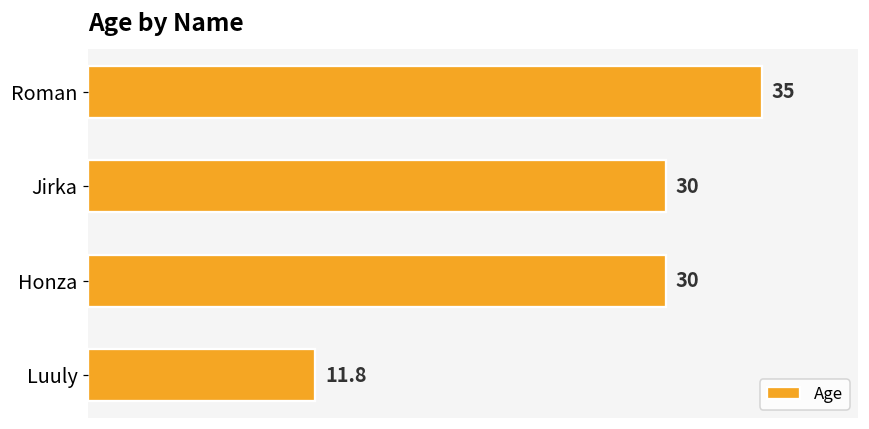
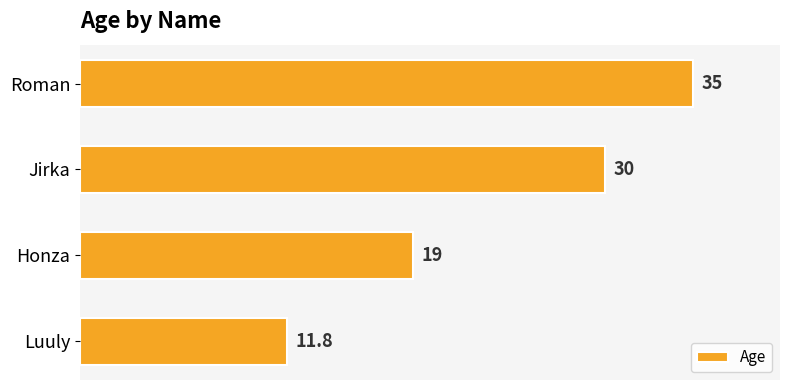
  {
    "Roman": 35,
    "Jirka": 30,
-   "Honza": 30,
+   "Honza": 19,
    "Luuly": 11.8
  }
